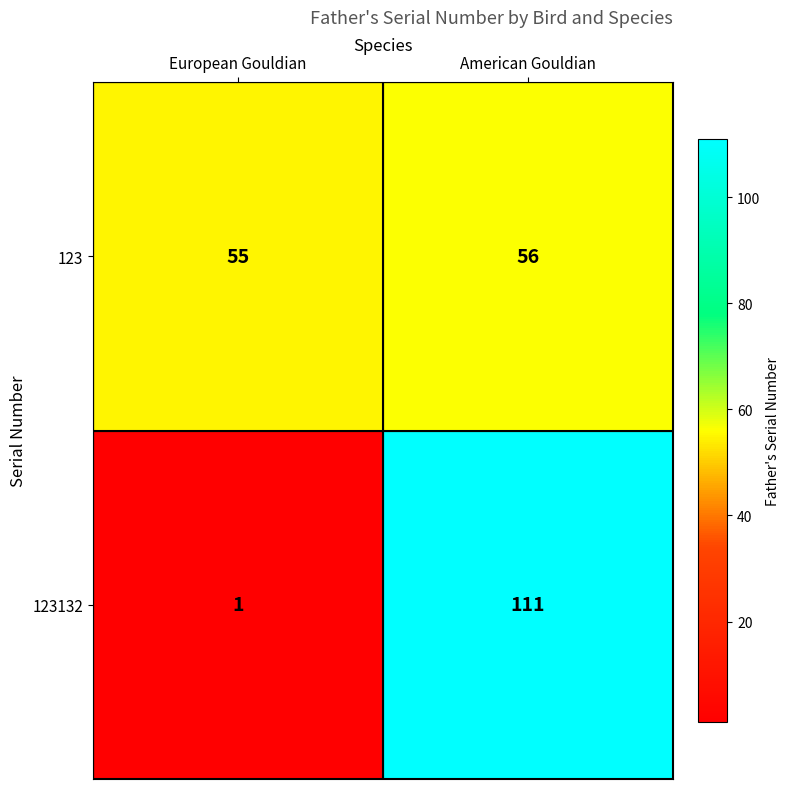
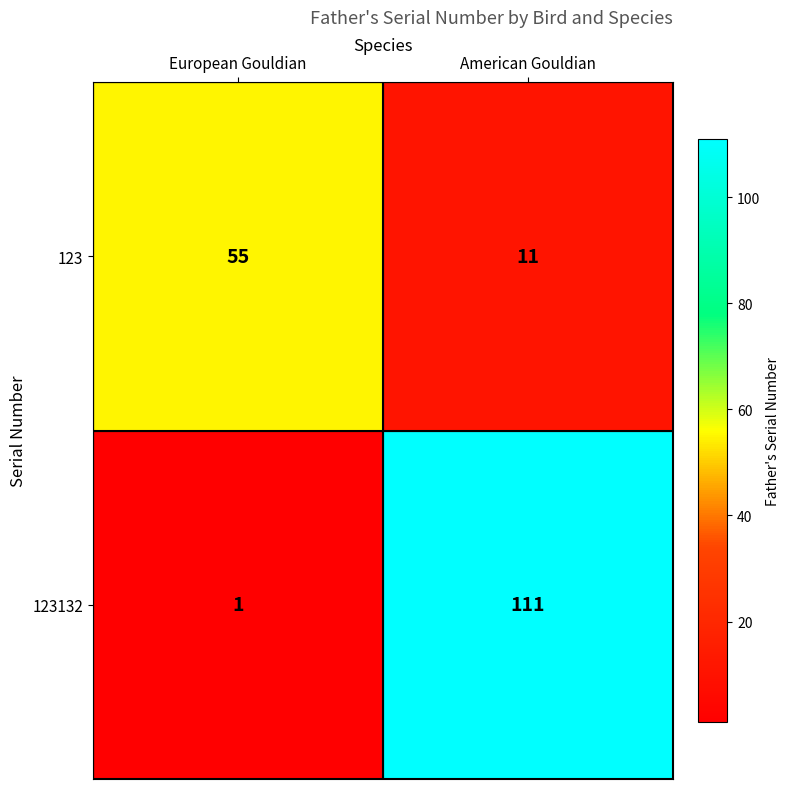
  {
    "123": {
      "European Gouldian": 55,
-     "American Gouldian": 56
+     "American Gouldian": 11
    },
    "123132": {
      "European Gouldian": 1,
      "American Gouldian": 111
    }
  }
